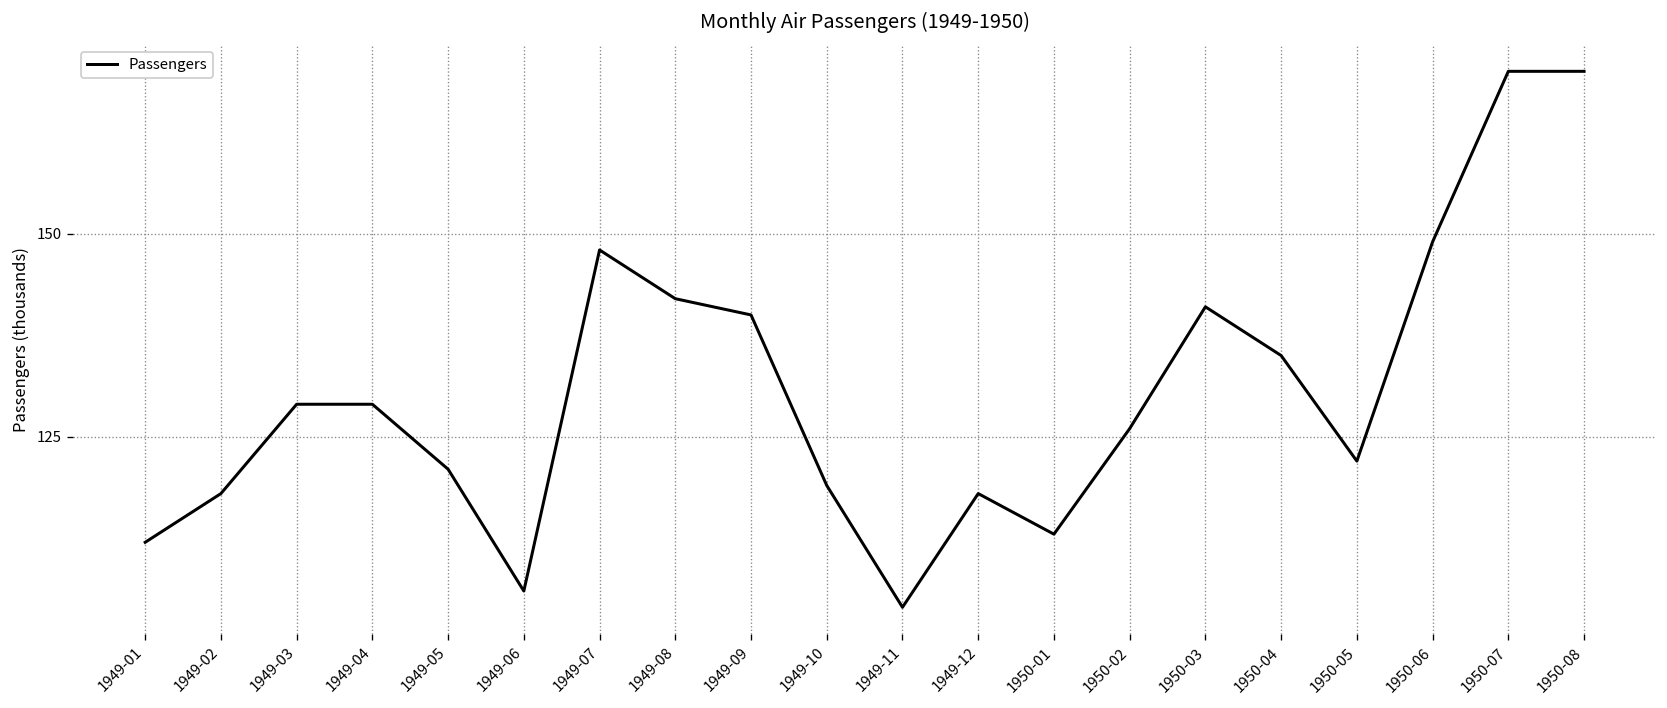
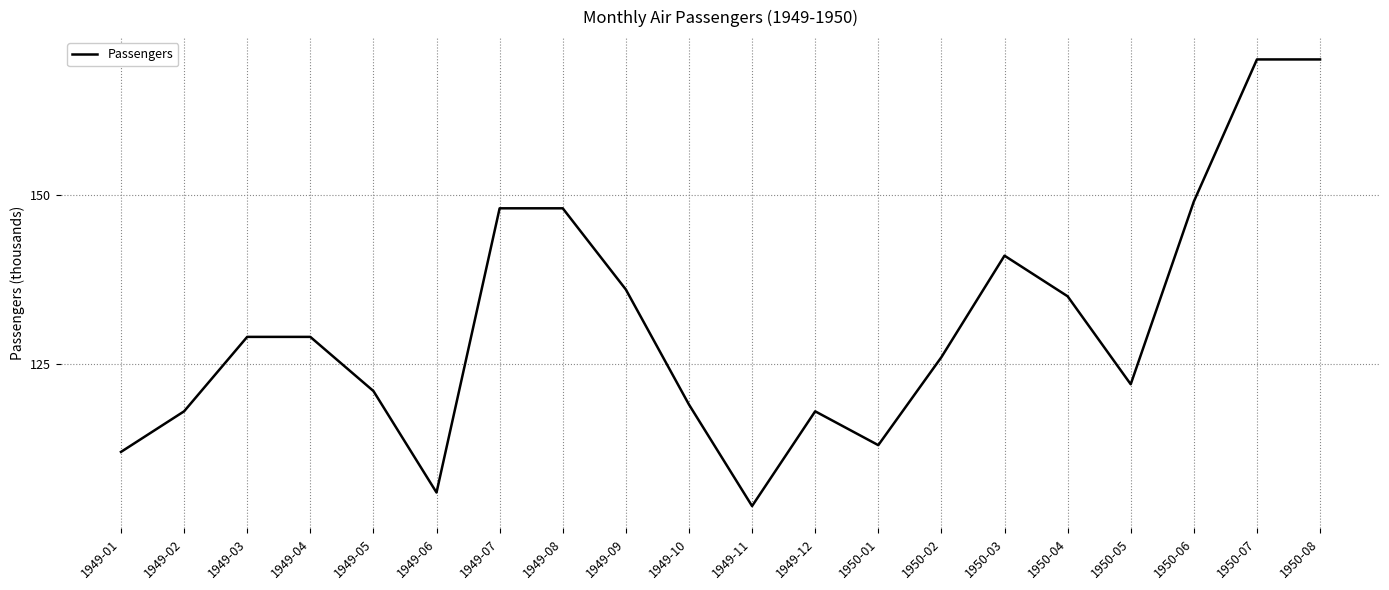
  {
    "1949-01": 112,
    "1949-02": 118,
    "1949-03": 129,
    "1949-04": 129,
    "1949-05": 121,
    "1949-06": 106,
    "1949-07": 148,
-   "1949-08": 142,
-   "1949-09": 140,
+   "1949-08": 148,
+   "1949-09": 136,
    "1949-10": 119,
    "1949-11": 104,
    "1949-12": 118,
    "1950-01": 113,
    "1950-02": 126,
    "1950-03": 141,
    "1950-04": 135,
    "1950-05": 122,
    "1950-06": 149,
    "1950-07": 170,
    "1950-08": 170
  }
